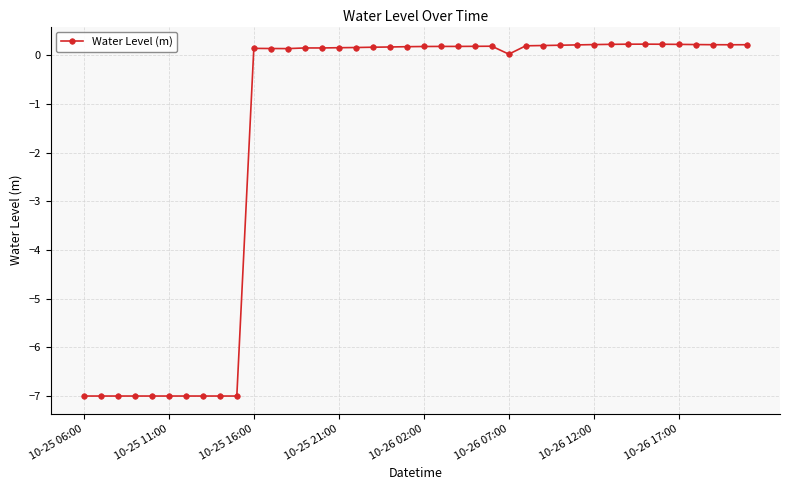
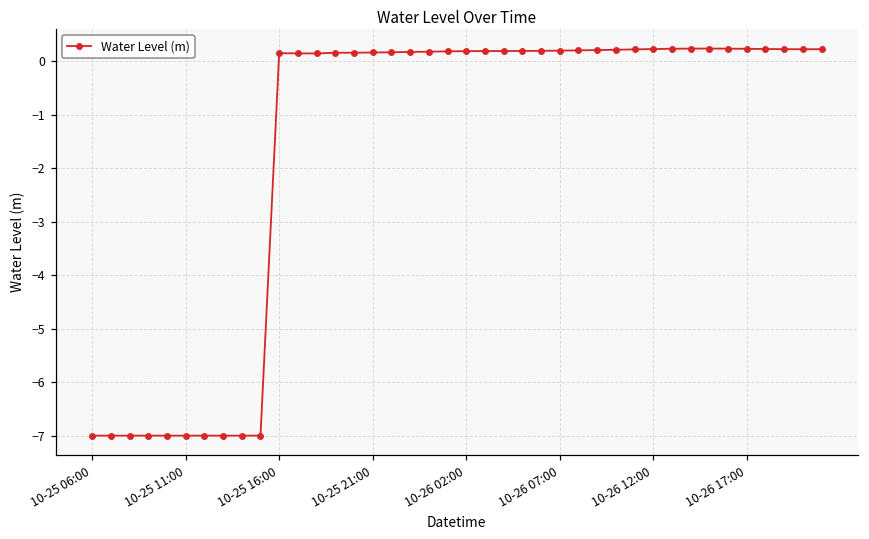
  {
    "10-25 06:00": -7.0,
    "10-25 11:00": -7.0,
    "10-25 16:00": 0.1,
    "10-25 21:00": 0.2,
    "10-26 02:00": 0.2,
-   "10-26 07:00": 0.0,
+   "10-26 07:00": 0.2,
    "10-26 12:00": 0.2,
    "10-26 17:00": 0.2
  }
